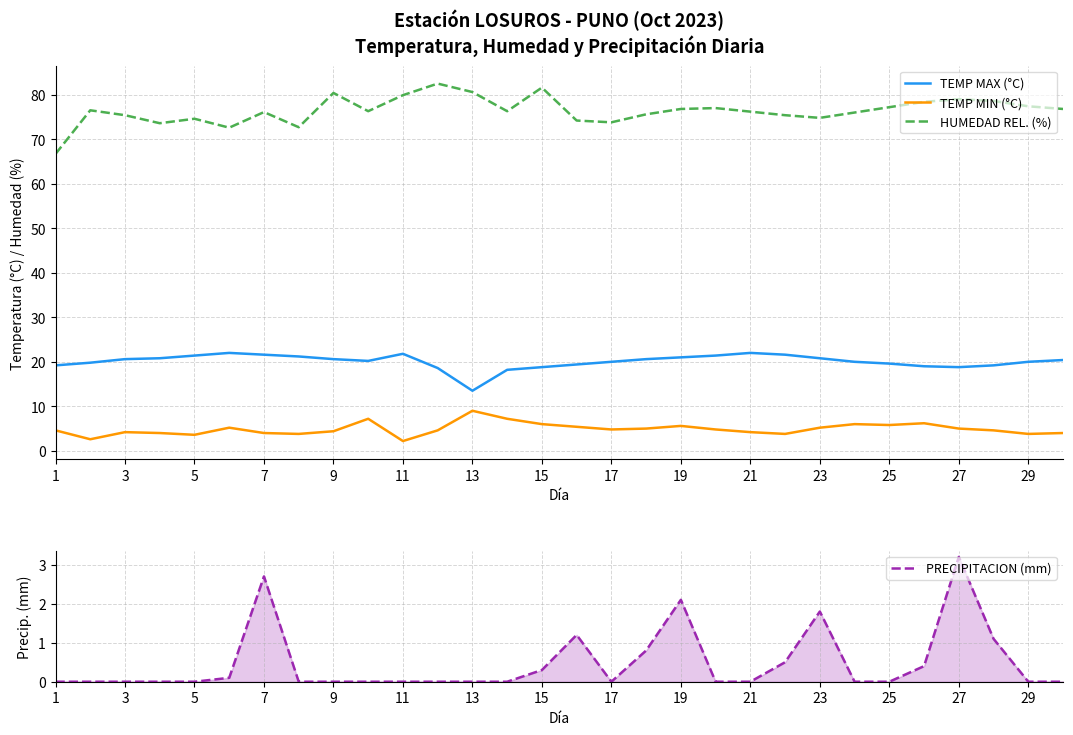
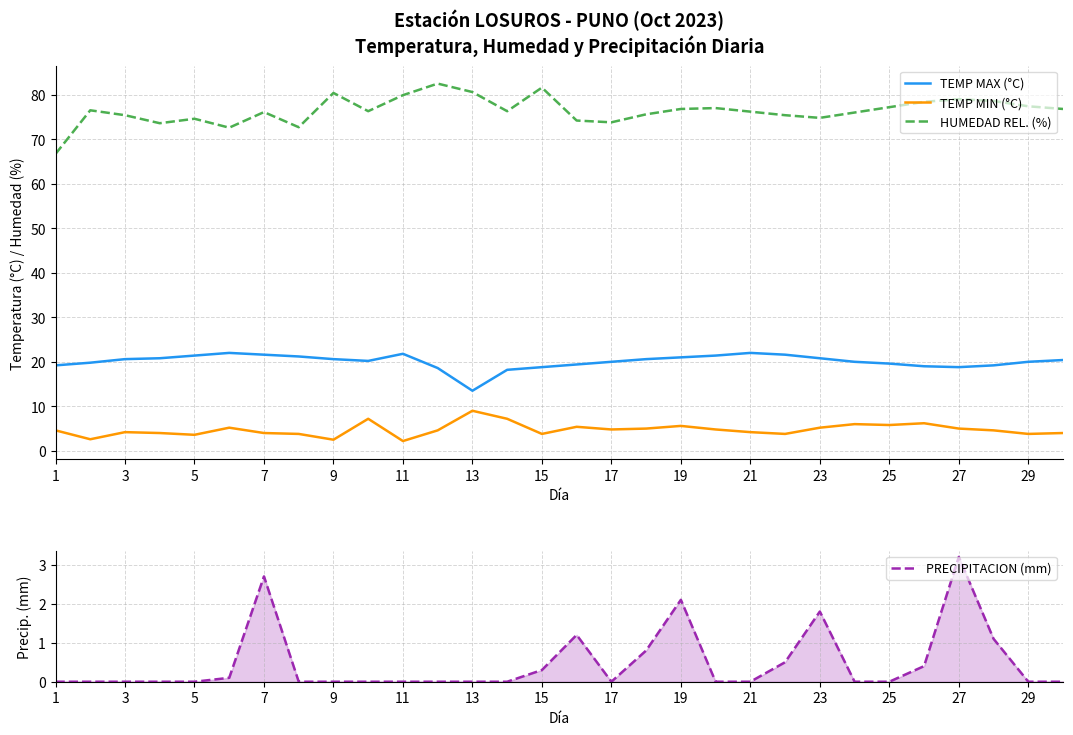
  {
    "Estación LOSUROS - PUNO (Oct 2023) Temperatura, Humedad y Precipitación Diaria": {
      "TEMP MAX (°C)": {
        "1": 19,
        "3": 21,
        "5": 21,
        "7": 22,
        "9": 21,
        "11": 22,
        "13": 14,
        "15": 19,
        "17": 20,
        "19": 21,
        "21": 22,
        "23": 21,
        "25": 20,
        "27": 19,
        "29": 20
      },
      "TEMP MIN (°C)": {
        "1": 5,
        "3": 4,
        "5": 4,
        "7": 4,
-       "9": 4,
+       "9": 3,
        "11": 2,
        "13": 9,
-       "15": 6,
+       "15": 4,
        "17": 5,
        "19": 6,
        "21": 4,
        "23": 5,
        "25": 6,
        "27": 5,
        "29": 4
      },
      "HUMEDAD REL. (%)": {
        "1": 67,
        "3": 75,
        "5": 75,
        "7": 76,
        "9": 80,
        "11": 80,
        "13": 81,
        "15": 82,
        "17": 74,
        "19": 77,
        "21": 76,
        "23": 75,
        "25": 77
      }
    }
  }
